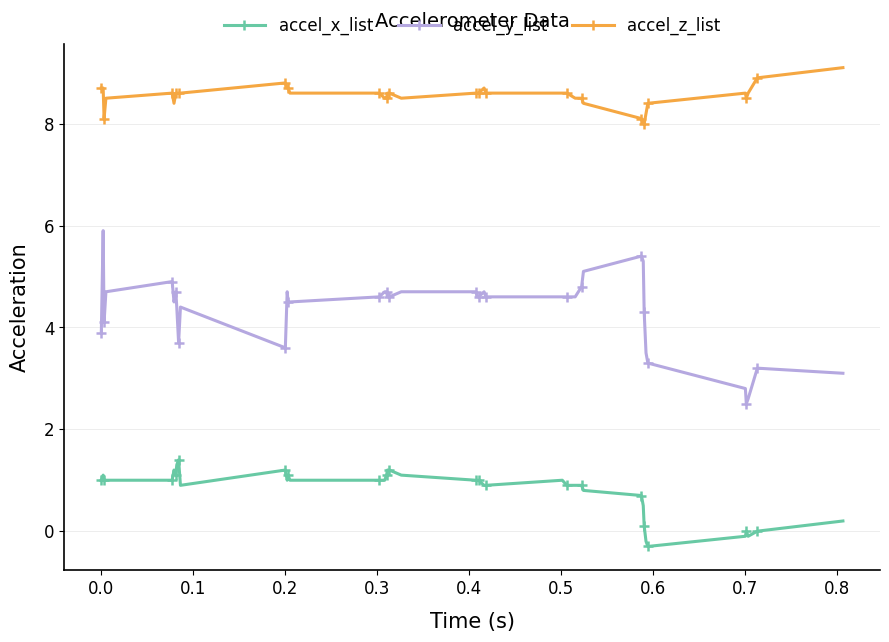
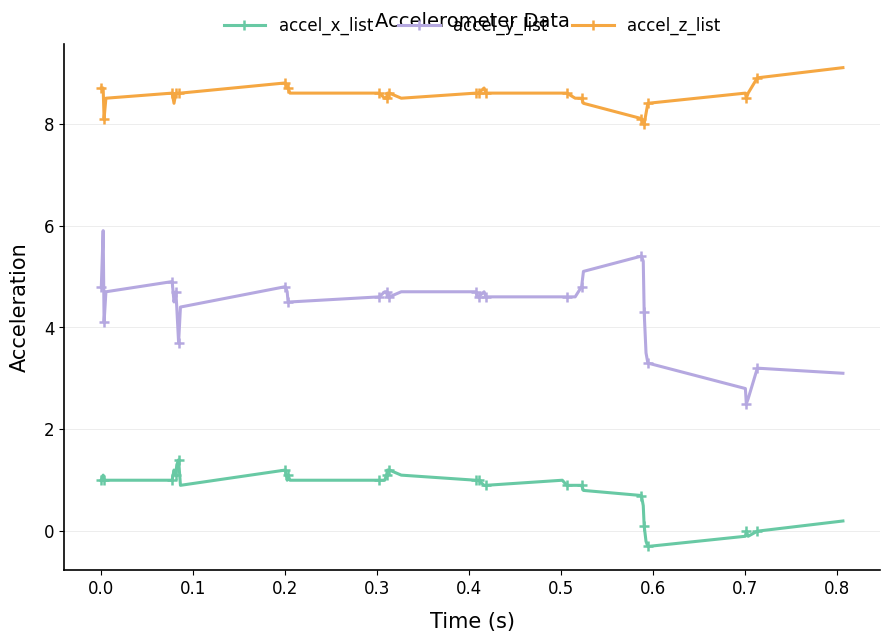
  {
    "accel_x_list": {
      "0.0": 1.0,
      "0.2": 1.2,
      "0.7": -0.1
    },
    "accel_y_list": {
-     "0.0": 3.9,
-     "0.2": 3.6,
+     "0.0": 4.8,
+     "0.2": 4.8,
      "0.7": 2.8
    },
    "accel_z_list": {
      "0.0": 8.7,
      "0.2": 8.8,
      "0.7": 8.6
    }
  }
